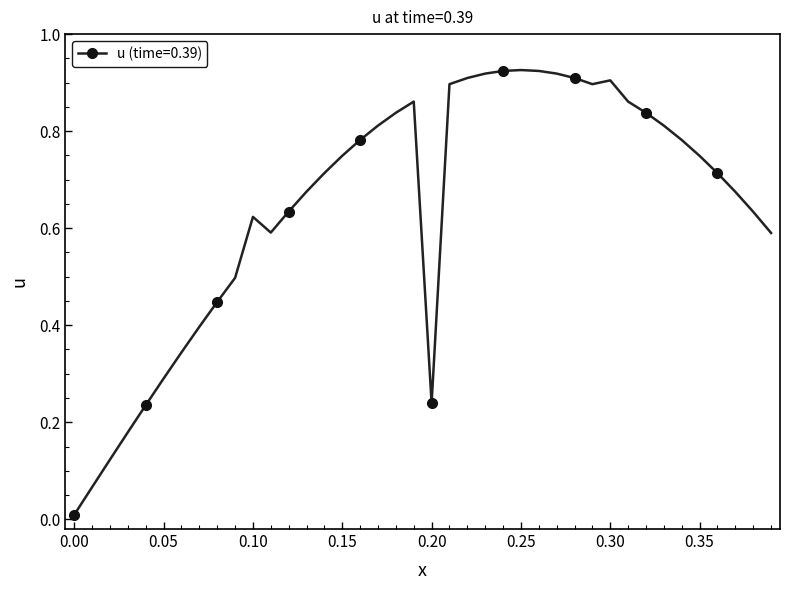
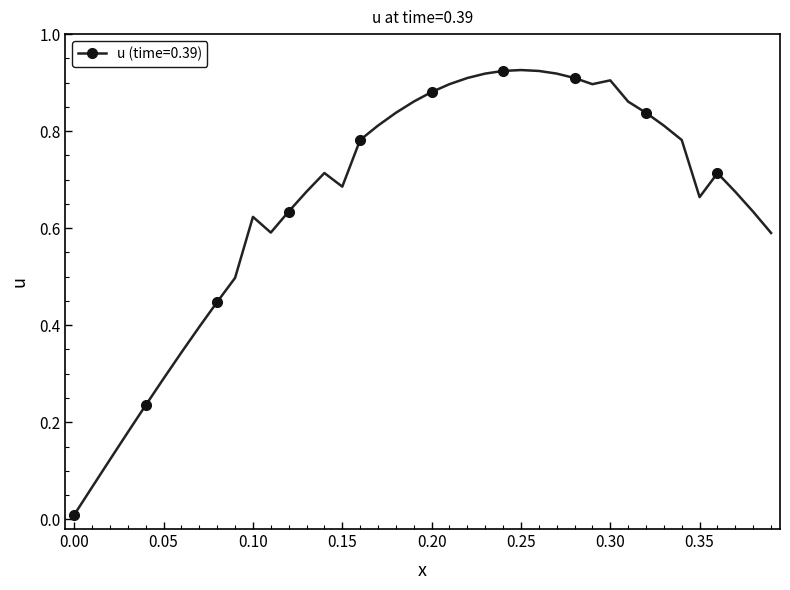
  {
    "0.00": 0.01,
    "0.05": 0.29,
    "0.10": 0.62,
-   "0.15": 0.75,
-   "0.20": 0.24,
+   "0.15": 0.69,
+   "0.20": 0.88,
    "0.25": 0.93,
    "0.30": 0.90,
-   "0.35": 0.75
+   "0.35": 0.66
  }
